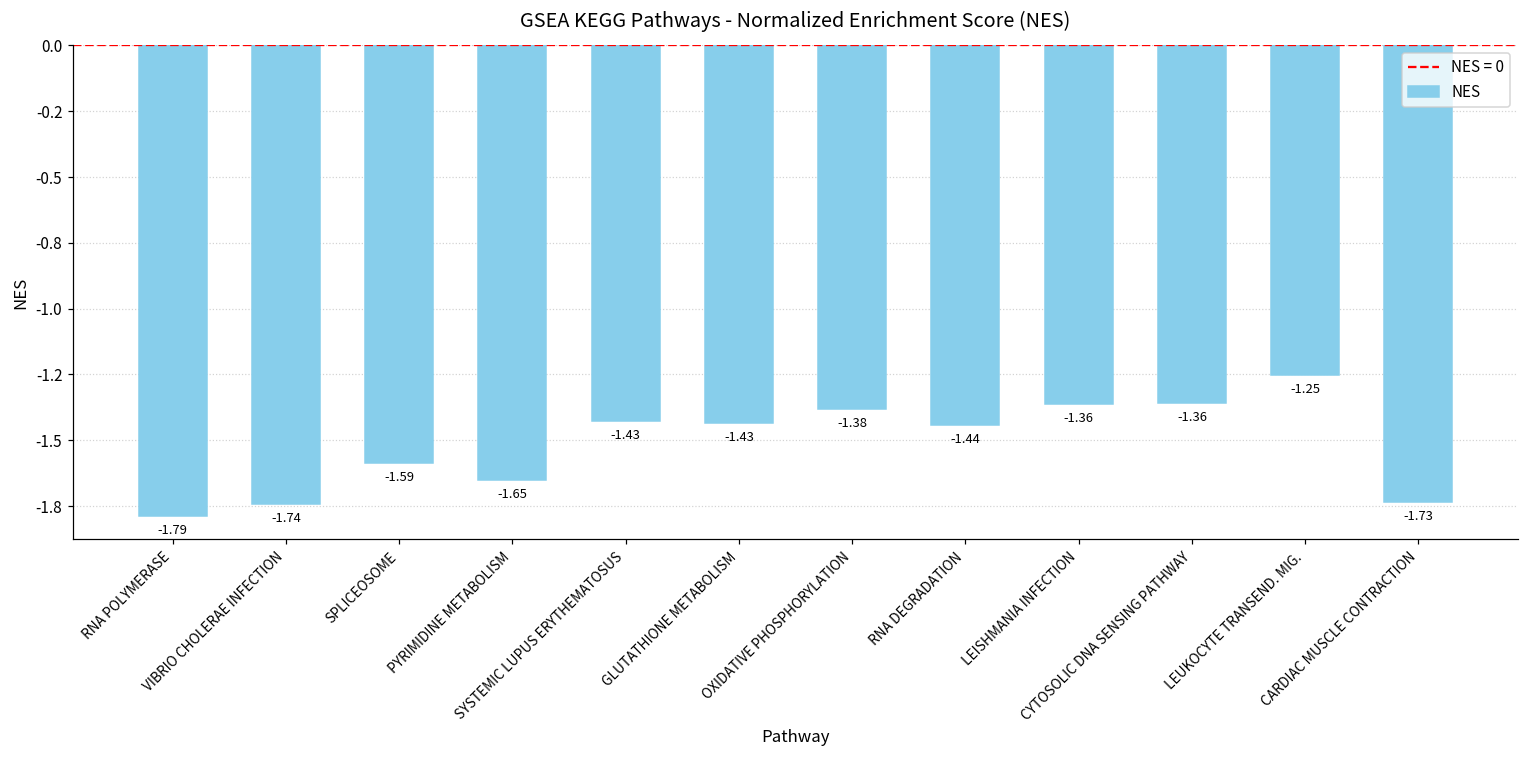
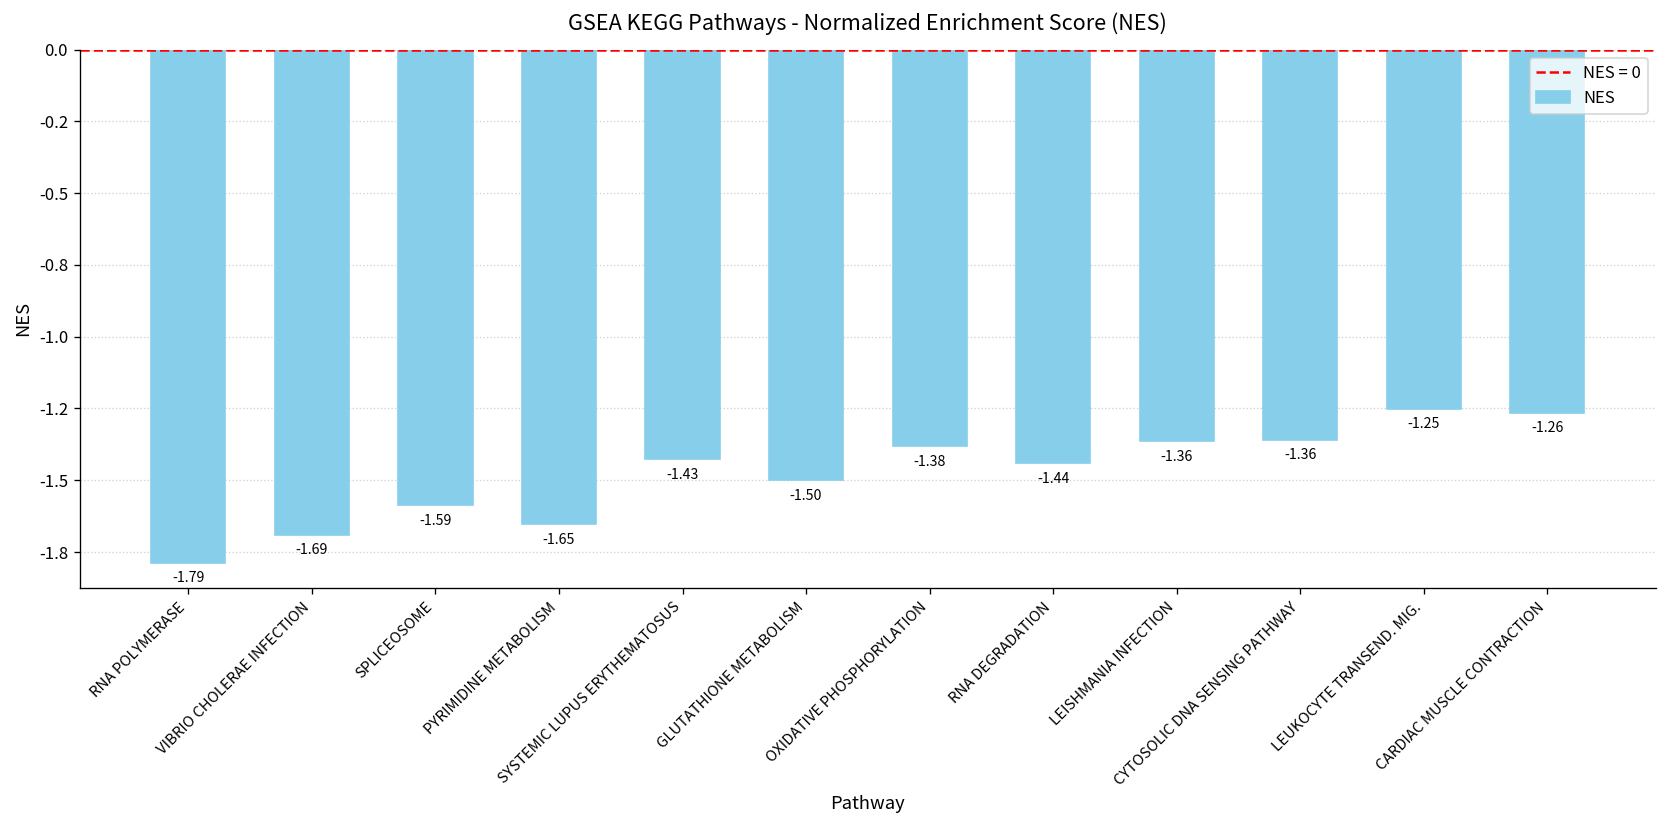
  {
    "RNA POLYMERASE": -1.79,
-   "VIBRIO CHOLERAE INFECTION": -1.74,
+   "VIBRIO CHOLERAE INFECTION": -1.69,
    "SPLICEOSOME": -1.59,
    "PYRIMIDINE METABOLISM": -1.65,
    "SYSTEMIC LUPUS ERYTHEMATOSUS": -1.43,
-   "GLUTATHIONE METABOLISM": -1.43,
+   "GLUTATHIONE METABOLISM": -1.50,
    "OXIDATIVE PHOSPHORYLATION": -1.38,
    "RNA DEGRADATION": -1.44,
    "LEISHMANIA INFECTION": -1.36,
    "CYTOSOLIC DNA SENSING PATHWAY": -1.36,
    "LEUKOCYTE TRANSEND. MIG.": -1.25,
-   "CARDIAC MUSCLE CONTRACTION": -1.73
+   "CARDIAC MUSCLE CONTRACTION": -1.26
  }
